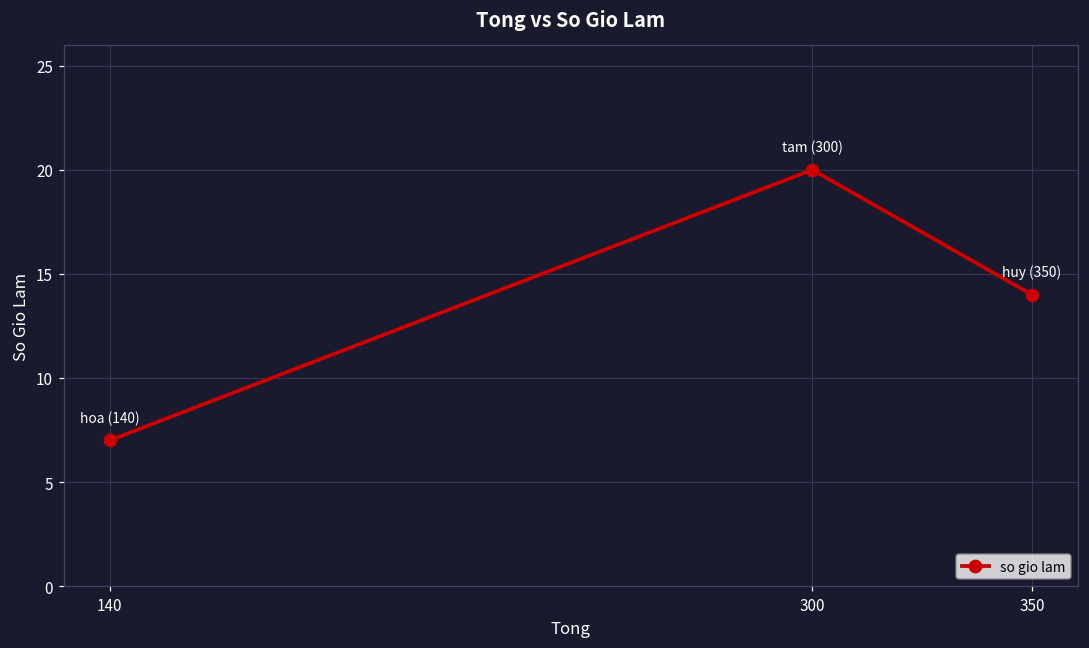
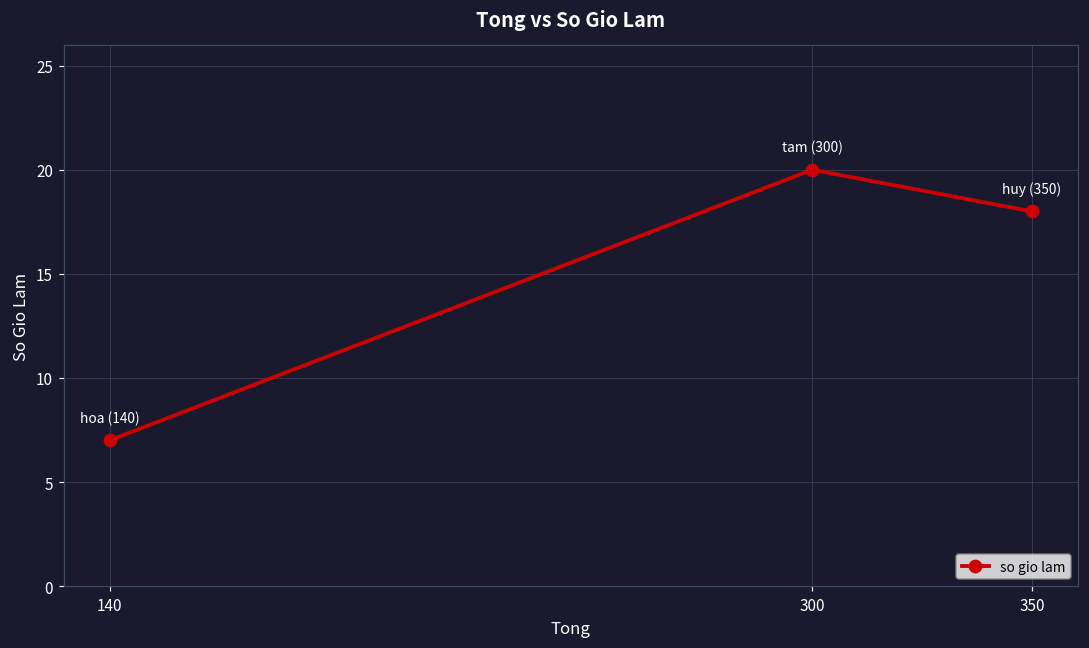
  {
-   "350": 14
+   "350": 18
  }
